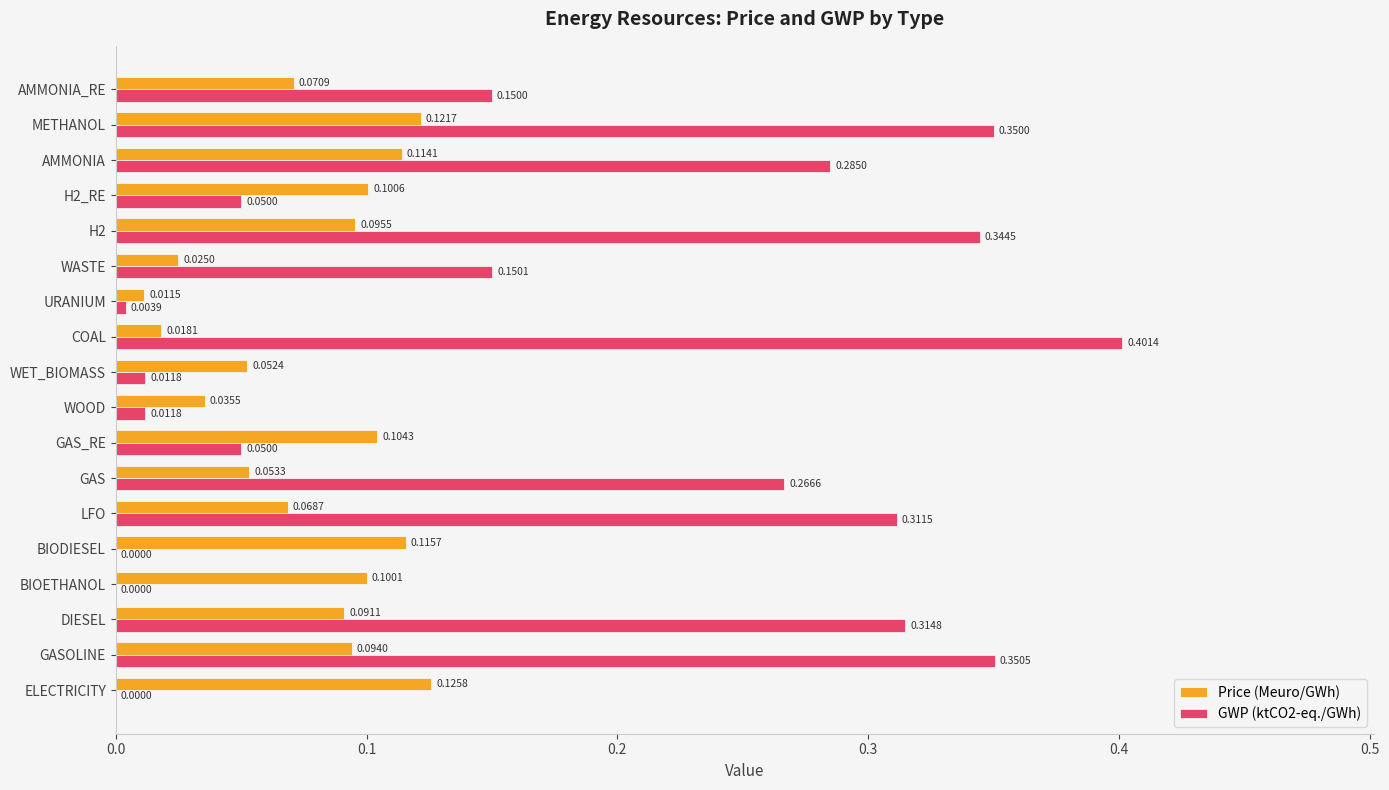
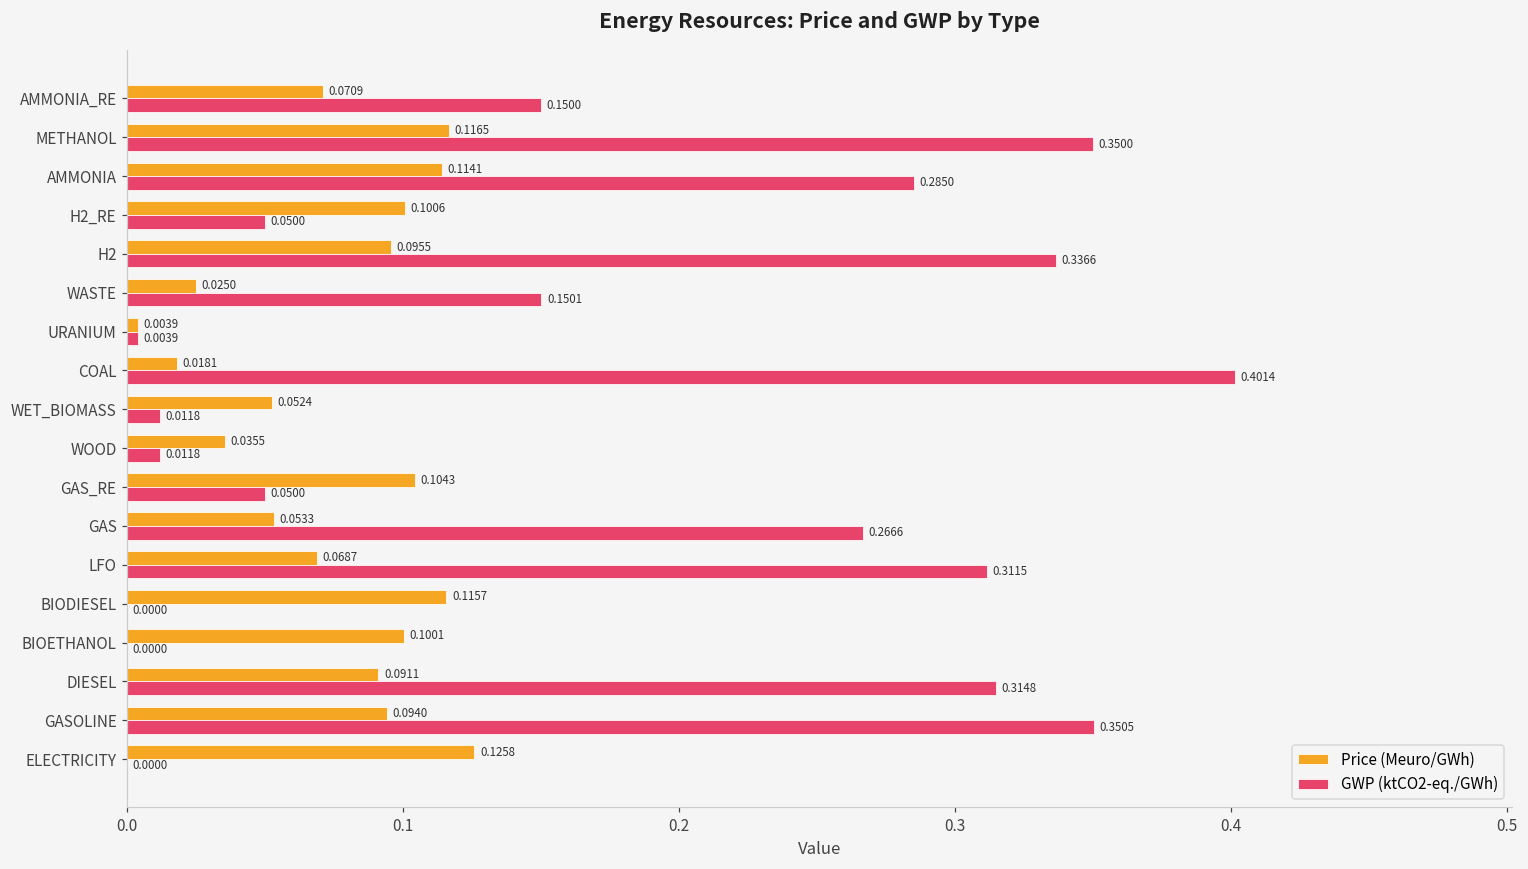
  {
    "Price (Meuro/GWh)": {
      "AMMONIA_RE": 0.0709,
-     "METHANOL": 0.1217,
+     "METHANOL": 0.1165,
      "AMMONIA": 0.1141,
      "H2_RE": 0.1006,
      "H2": 0.0955,
      "WASTE": 0.0250,
-     "URANIUM": 0.0115,
+     "URANIUM": 0.0039,
      "COAL": 0.0181,
      "WET_BIOMASS": 0.0524,
      "WOOD": 0.0355,
      "GAS_RE": 0.1043,
      "GAS": 0.0533,
      "LFO": 0.0687,
      "BIODIESEL": 0.1157,
      "BIOETHANOL": 0.1001,
      "DIESEL": 0.0911,
      "GASOLINE": 0.0940,
      "ELECTRICITY": 0.1258
    },
    "GWP (ktCO2-eq./GWh)": {
      "AMMONIA_RE": 0.1500,
      "METHANOL": 0.3500,
      "AMMONIA": 0.2850,
      "H2_RE": 0.0500,
-     "H2": 0.3445,
+     "H2": 0.3366,
      "WASTE": 0.1501,
      "URANIUM": 0.0039,
      "COAL": 0.4014,
      "WET_BIOMASS": 0.0118,
      "WOOD": 0.0118,
      "GAS_RE": 0.0500,
      "GAS": 0.2666,
      "LFO": 0.3115,
      "BIODIESEL": 0.0000,
      "BIOETHANOL": 0.0000,
      "DIESEL": 0.3148,
      "GASOLINE": 0.3505,
      "ELECTRICITY": 0.0000
    }
  }
